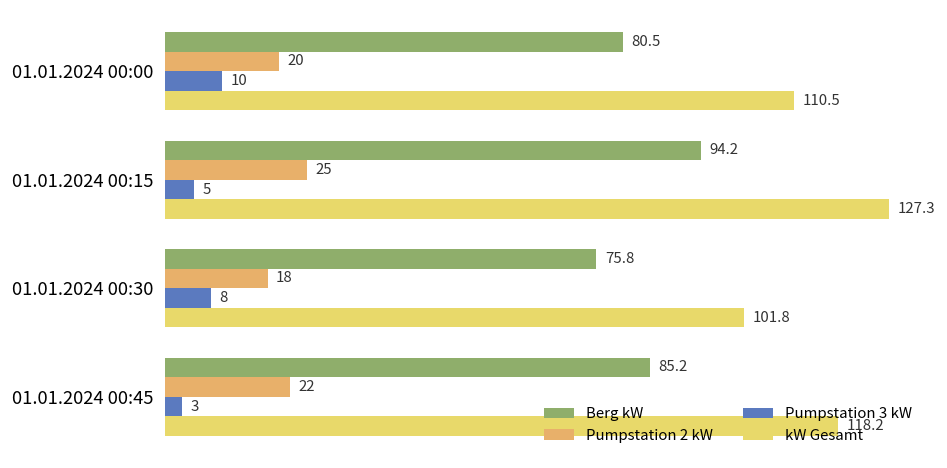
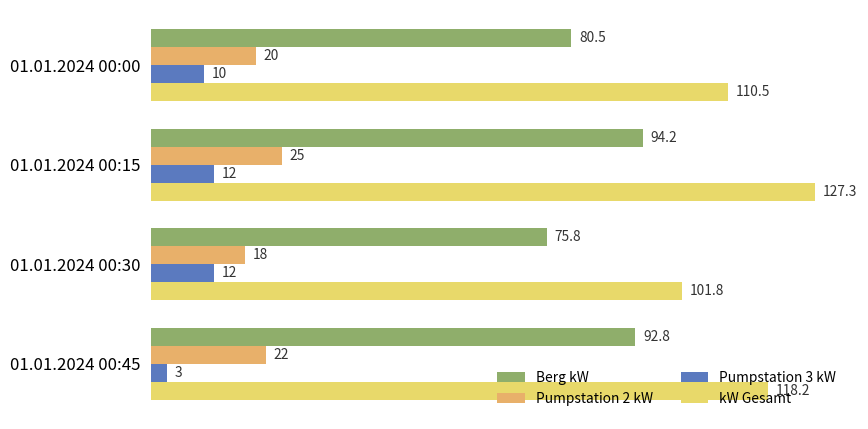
  {
    "Berg kW": {
      "01.01.2024 00:00": 80.5,
      "01.01.2024 00:15": 94.2,
      "01.01.2024 00:30": 75.8,
-     "01.01.2024 00:45": 85.2
+     "01.01.2024 00:45": 92.8
    },
    "Pumpstation 3 kW": {
      "01.01.2024 00:00": 10,
-     "01.01.2024 00:15": 5,
-     "01.01.2024 00:30": 8,
+     "01.01.2024 00:15": 12,
+     "01.01.2024 00:30": 12,
      "01.01.2024 00:45": 3
    }
  }
